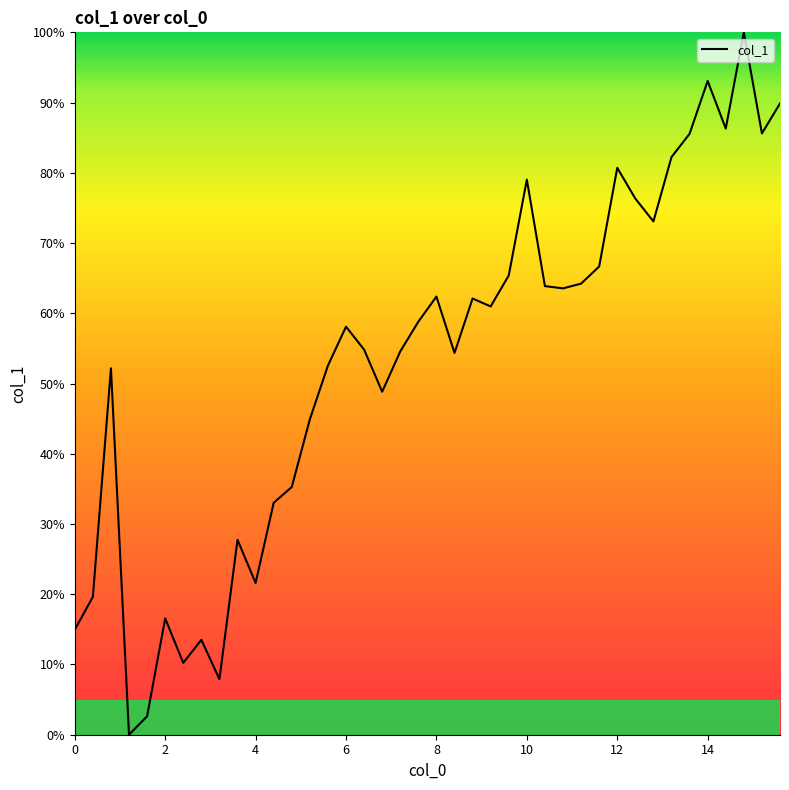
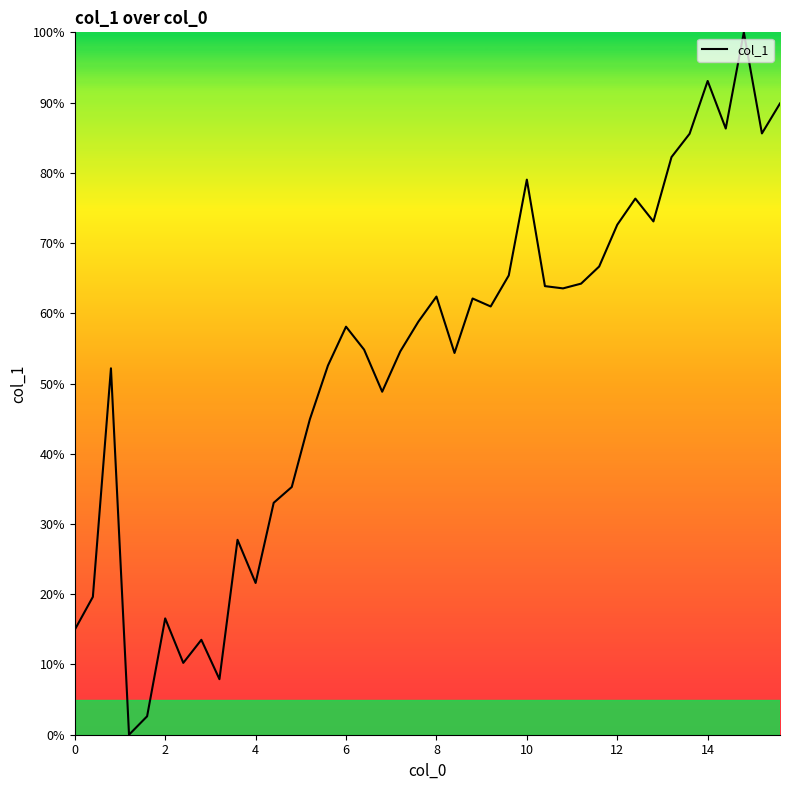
  {
    "0": "15%",
    "2": "17%",
    "4": "22%",
    "6": "58%",
    "8": "62%",
    "10": "79%",
-   "12": "81%",
+   "12": "73%",
    "14": "93%"
  }
